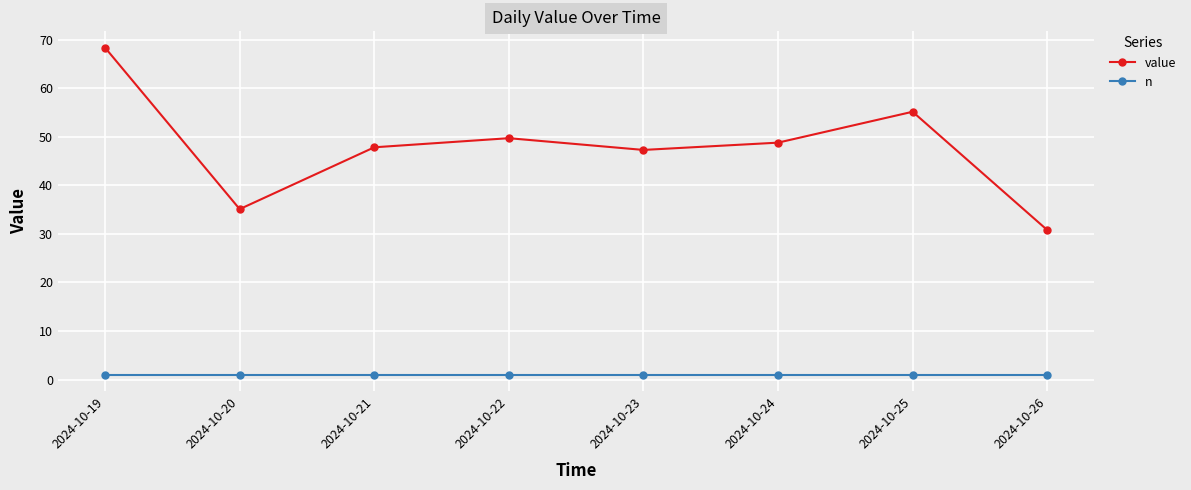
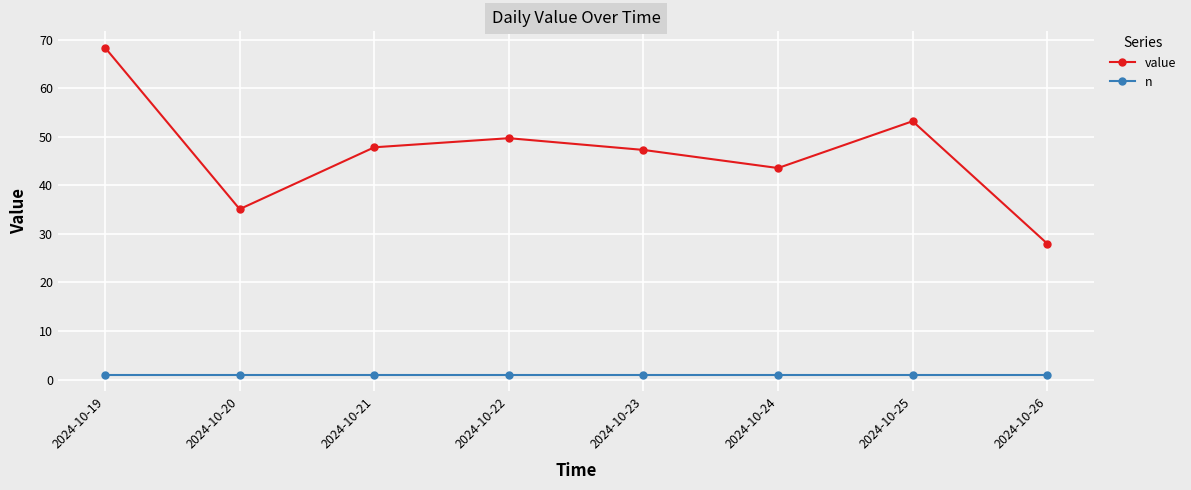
  {
    "value": {
      "2024-10-19": 68,
      "2024-10-20": 35,
      "2024-10-21": 48,
      "2024-10-22": 50,
      "2024-10-23": 47,
-     "2024-10-24": 49,
-     "2024-10-25": 55,
-     "2024-10-26": 31
+     "2024-10-24": 44,
+     "2024-10-25": 53,
+     "2024-10-26": 28
    },
    "n": {
      "2024-10-19": 1,
      "2024-10-20": 1,
      "2024-10-21": 1,
      "2024-10-22": 1,
      "2024-10-23": 1,
      "2024-10-24": 1,
      "2024-10-25": 1,
      "2024-10-26": 1
    }
  }
